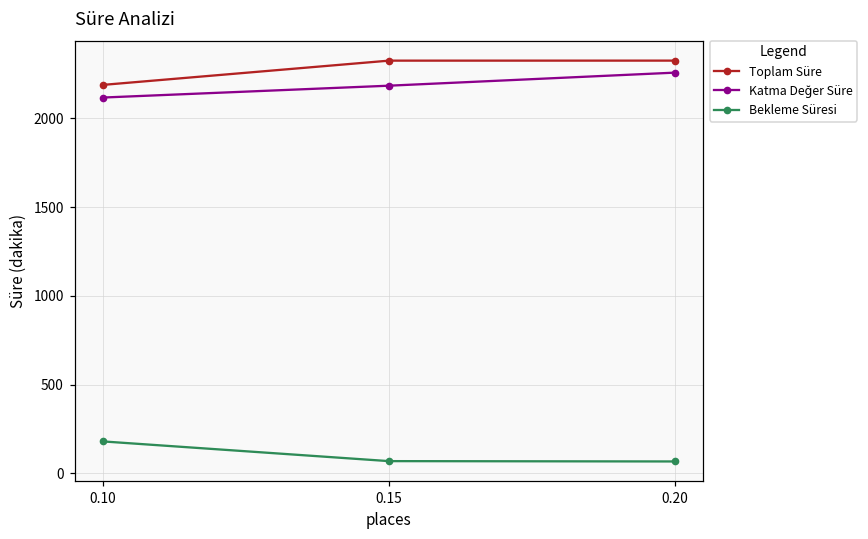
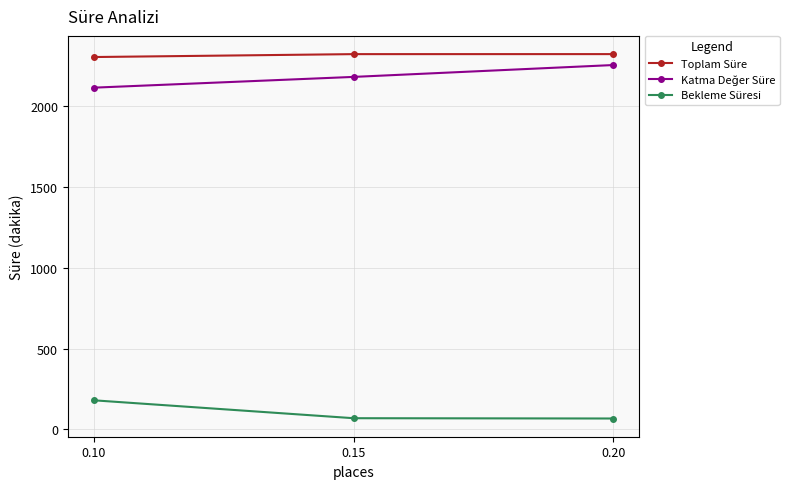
  {
    "Toplam Süre": {
-     "0.10": 2190,
+     "0.10": 2310,
      "0.15": 2320,
      "0.20": 2320
    },
    "Katma Değer Süre": {
      "0.10": 2120,
      "0.15": 2180,
      "0.20": 2260
    },
    "Bekleme Süresi": {
      "0.10": 180,
      "0.15": 70,
      "0.20": 70
    }
  }
